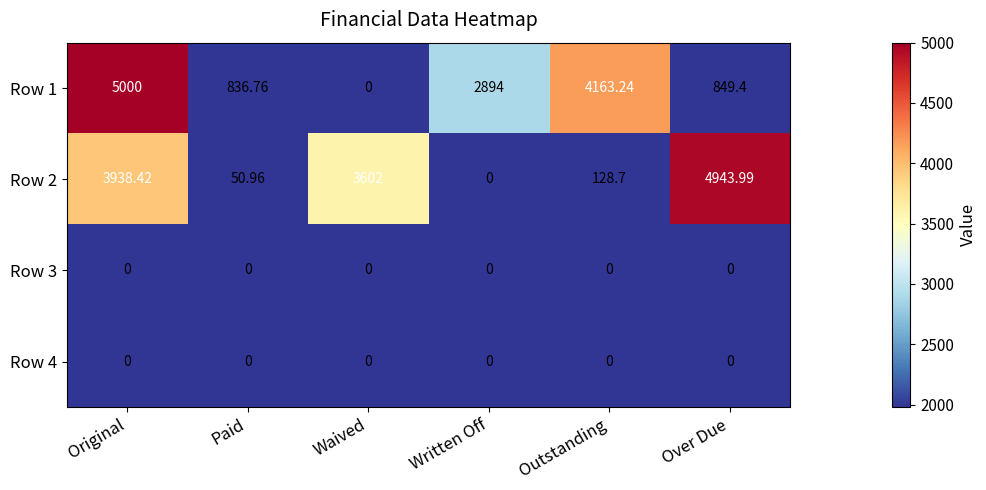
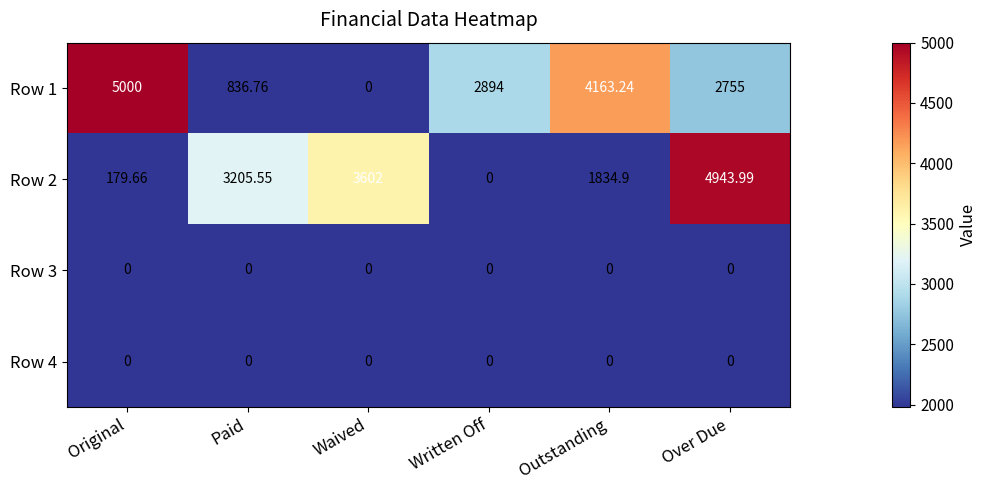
  {
    "Row 1": {
      "Original": 5000,
      "Paid": 836.76,
      "Waived": 0,
      "Written Off": 2894,
      "Outstanding": 4163.24,
-     "Over Due": 849.4
+     "Over Due": 2755
    },
    "Row 2": {
-     "Original": 3938.42,
-     "Paid": 50.96,
+     "Original": 179.66,
+     "Paid": 3205.55,
      "Waived": 3602,
      "Written Off": 0,
-     "Outstanding": 128.7,
+     "Outstanding": 1834.9,
      "Over Due": 4943.99
    },
    "Row 3": {
      "Original": 0,
      "Paid": 0,
      "Waived": 0,
      "Written Off": 0,
      "Outstanding": 0,
      "Over Due": 0
    },
    "Row 4": {
      "Original": 0,
      "Paid": 0,
      "Waived": 0,
      "Written Off": 0,
      "Outstanding": 0,
      "Over Due": 0
    }
  }
